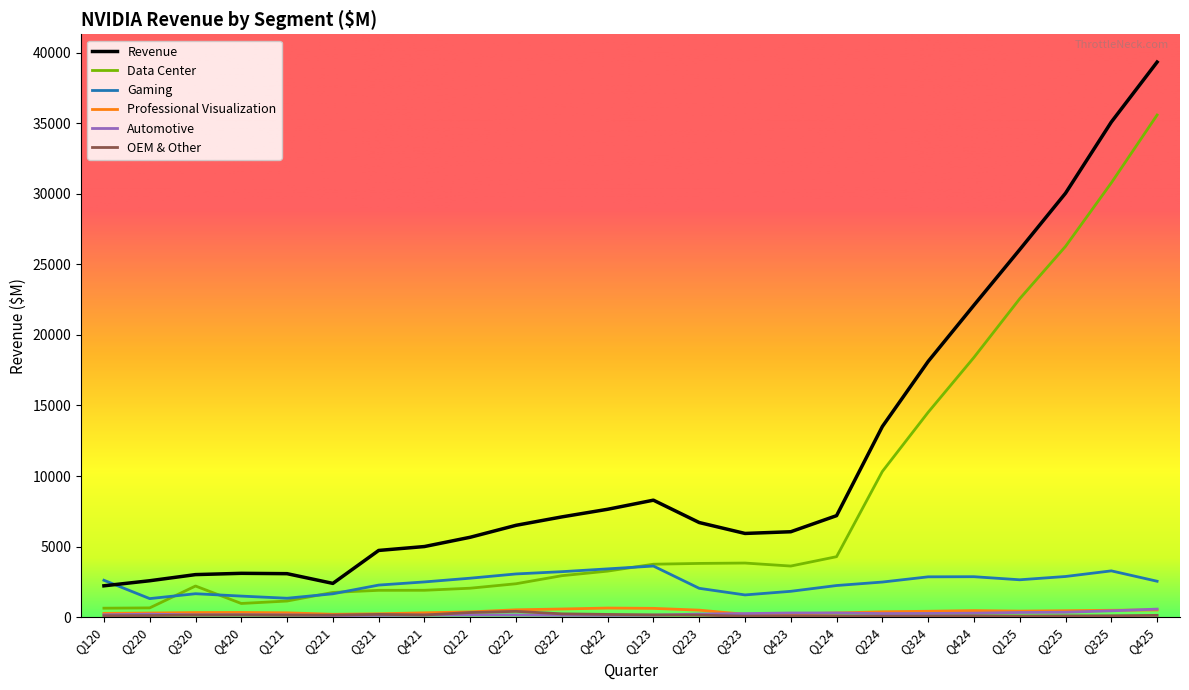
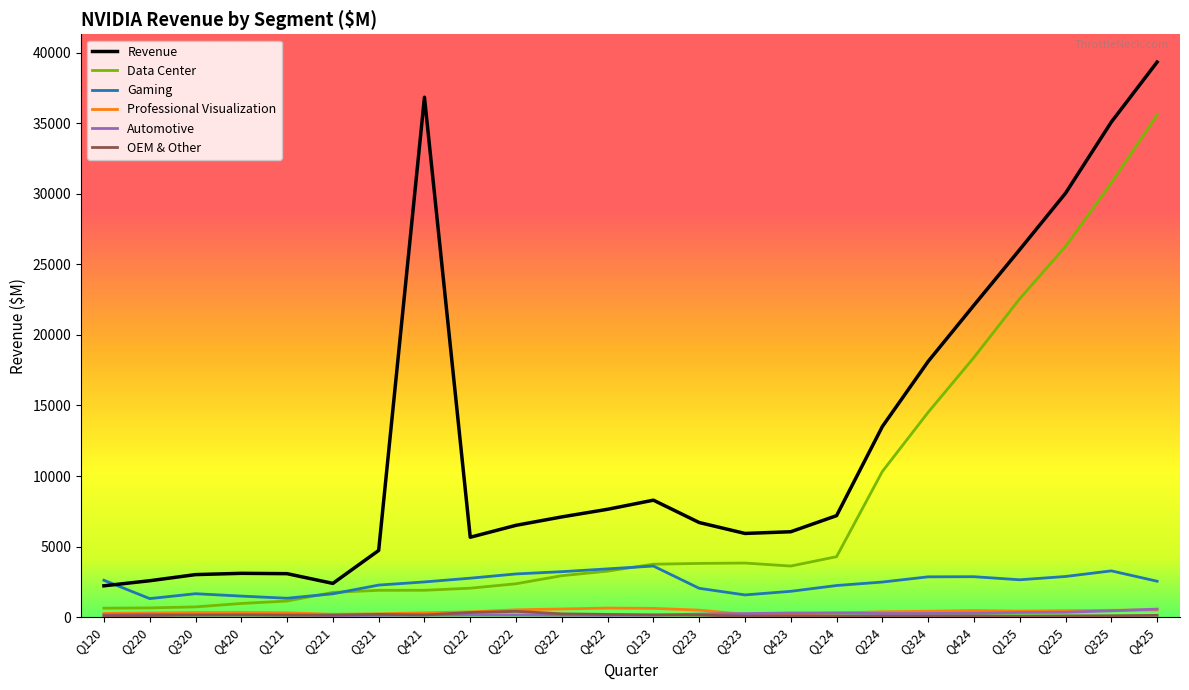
  {
    "Revenue": {
      "Q120": 2200,
      "Q220": 2600,
      "Q320": 3000,
      "Q420": 3100,
      "Q121": 3100,
      "Q221": 2400,
      "Q321": 4700,
-     "Q421": 5000,
+     "Q421": 36800,
      "Q122": 5700,
      "Q222": 6500,
      "Q322": 7100,
      "Q422": 7600,
      "Q123": 8300,
      "Q223": 6700,
      "Q323": 5900,
      "Q423": 6100,
      "Q124": 7200,
      "Q224": 13500,
      "Q324": 18100,
      "Q424": 22100,
      "Q125": 26000,
      "Q225": 30000,
      "Q325": 35100,
      "Q425": 39300
    },
    "Data Center": {
      "Q120": 600,
      "Q220": 700,
-     "Q320": 2200,
+     "Q320": 700,
      "Q420": 1000,
      "Q121": 1100,
      "Q321": 1900,
      "Q421": 1900,
      "Q122": 2100,
      "Q222": 2400,
      "Q322": 2900,
      "Q223": 3800,
      "Q323": 3800,
      "Q423": 3600,
      "Q124": 4300,
      "Q224": 10300,
      "Q324": 14500,
      "Q424": 18400,
      "Q125": 22600,
      "Q225": 26300,
      "Q325": 30800,
      "Q425": 35600
    },
    "Gaming": {
      "Q120": 2600,
      "Q220": 1300,
      "Q320": 1700,
      "Q420": 1500,
      "Q121": 1300,
      "Q321": 2300,
      "Q421": 2500,
      "Q122": 2800,
      "Q222": 3100,
      "Q322": 3200,
      "Q223": 2000,
      "Q323": 1600,
      "Q423": 1800,
      "Q124": 2200,
      "Q224": 2500,
      "Q324": 2900,
      "Q424": 2900,
      "Q125": 2600,
      "Q225": 2900,
      "Q325": 3300,
      "Q425": 2500
    },
    "Professional Visualization": {
      "Q322": 600,
      "Q422": 600,
      "Q123": 600,
      "Q223": 500,
      "Q424": 500
    },
    "Automotive": {
      "Q222": 200,
      "Q424": 300
    },
    "OEM & Other": {
      "Q124": 100,
      "Q224": 100,
      "Q324": 100,
      "Q424": 100,
      "Q125": 100,
      "Q225": 100,
      "Q325": 100,
      "Q425": 100
    }
  }
